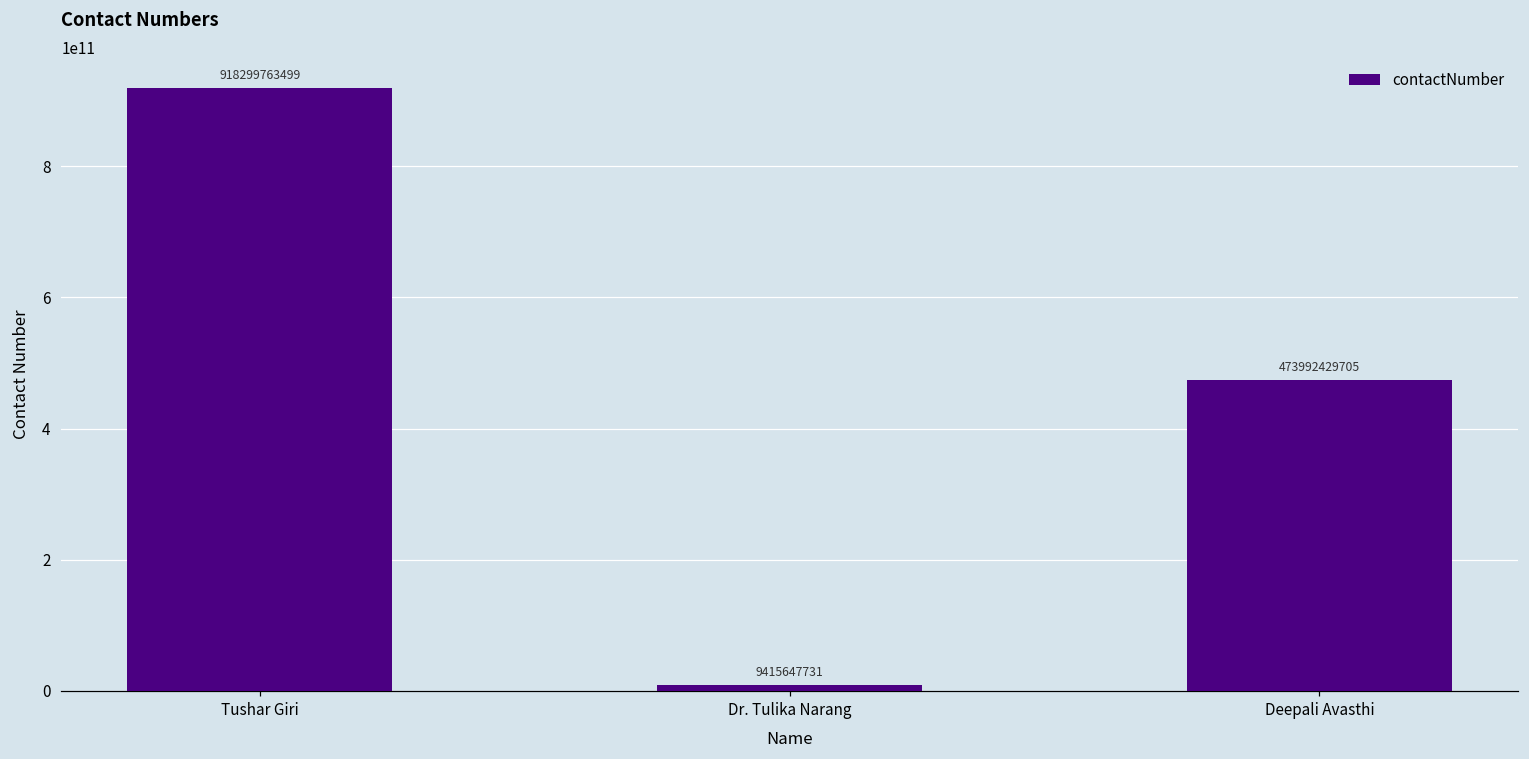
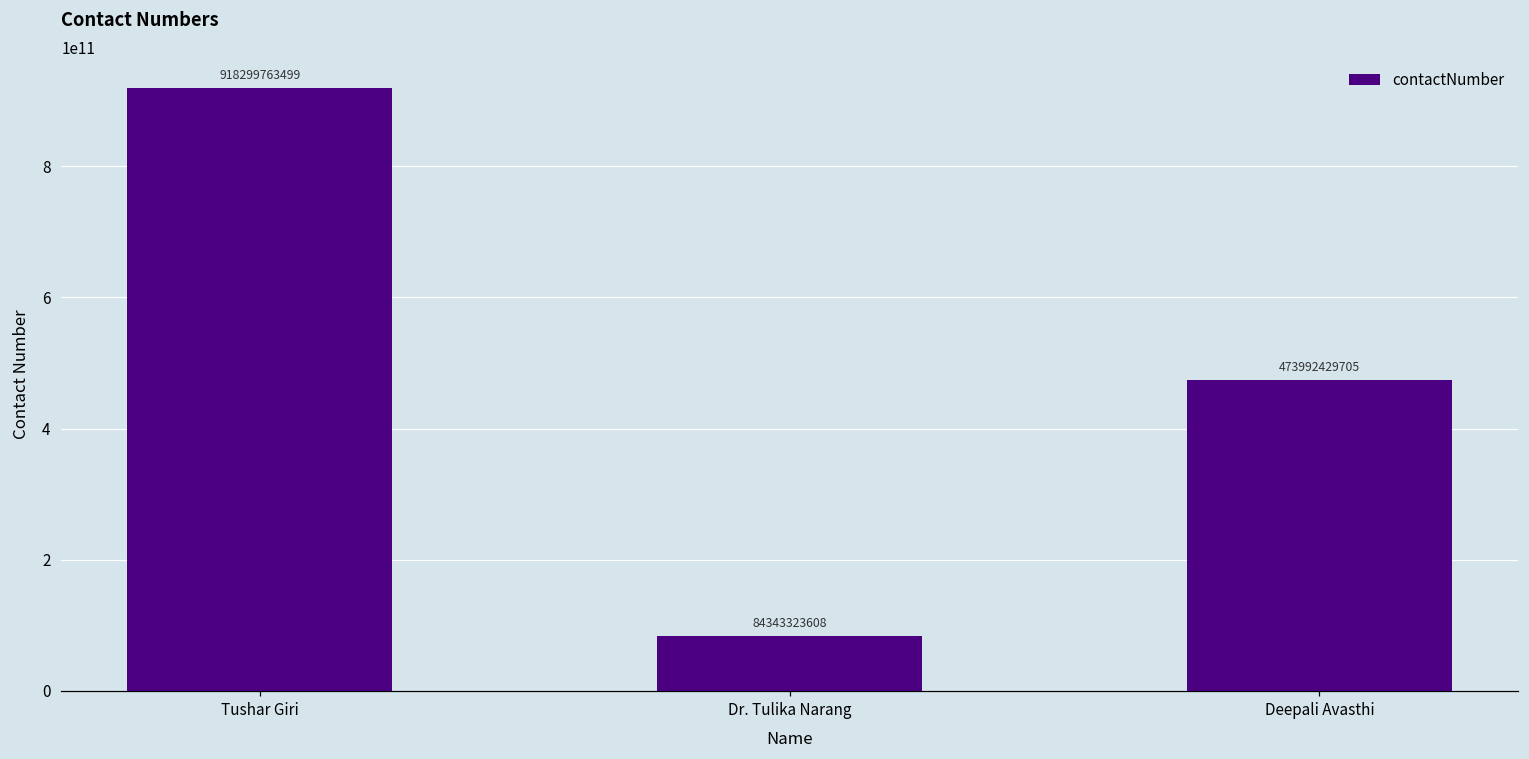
  {
    "Tushar Giri": 918299763499,
-   "Dr. Tulika Narang": 9415647731,
+   "Dr. Tulika Narang": 84343323608,
    "Deepali Avasthi": 473992429705
  }
